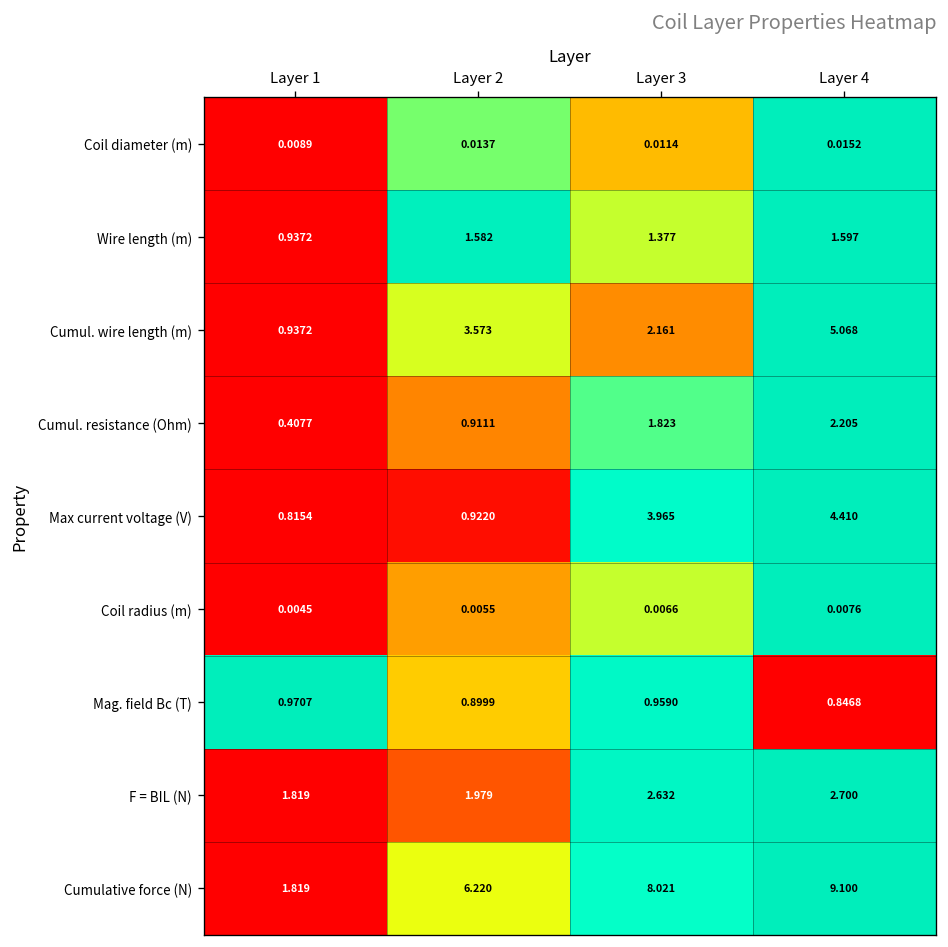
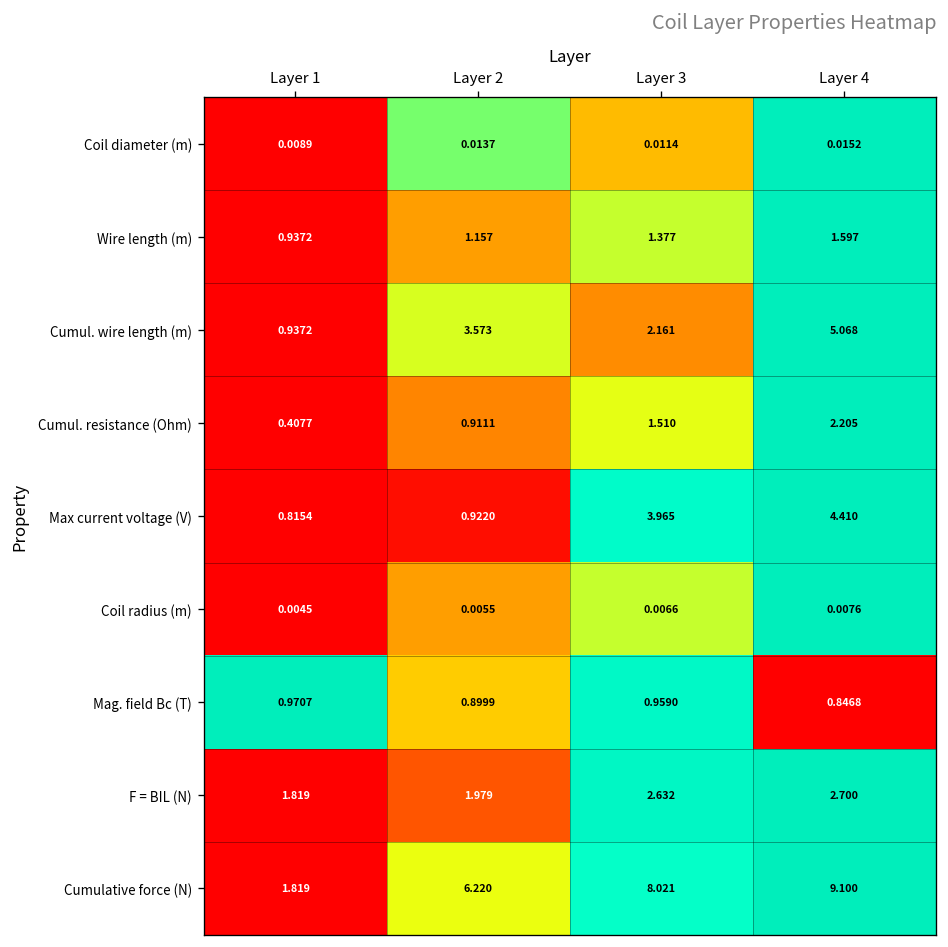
  {
    "Coil diameter (m)": {
      "Layer 1": 0.0089,
      "Layer 2": 0.0137,
      "Layer 3": 0.0114,
      "Layer 4": 0.0152
    },
    "Wire length (m)": {
      "Layer 1": 0.9372,
-     "Layer 2": 1.582,
+     "Layer 2": 1.157,
      "Layer 3": 1.377,
      "Layer 4": 1.597
    },
    "Cumul. wire length (m)": {
      "Layer 1": 0.9372,
      "Layer 2": 3.573,
      "Layer 3": 2.161,
      "Layer 4": 5.068
    },
    "Cumul. resistance (Ohm)": {
      "Layer 1": 0.4077,
      "Layer 2": 0.9111,
-     "Layer 3": 1.823,
+     "Layer 3": 1.510,
      "Layer 4": 2.205
    },
    "Max current voltage (V)": {
      "Layer 1": 0.8154,
      "Layer 2": 0.9220,
      "Layer 3": 3.965,
      "Layer 4": 4.410
    },
    "Coil radius (m)": {
      "Layer 1": 0.0045,
      "Layer 2": 0.0055,
      "Layer 3": 0.0066,
      "Layer 4": 0.0076
    },
    "Mag. field Bc (T)": {
      "Layer 1": 0.9707,
      "Layer 2": 0.8999,
      "Layer 3": 0.9590,
      "Layer 4": 0.8468
    },
    "F = BIL (N)": {
      "Layer 1": 1.819,
      "Layer 2": 1.979,
      "Layer 3": 2.632,
      "Layer 4": 2.700
    },
    "Cumulative force (N)": {
      "Layer 1": 1.819,
      "Layer 2": 6.220,
      "Layer 3": 8.021,
      "Layer 4": 9.100
    }
  }
